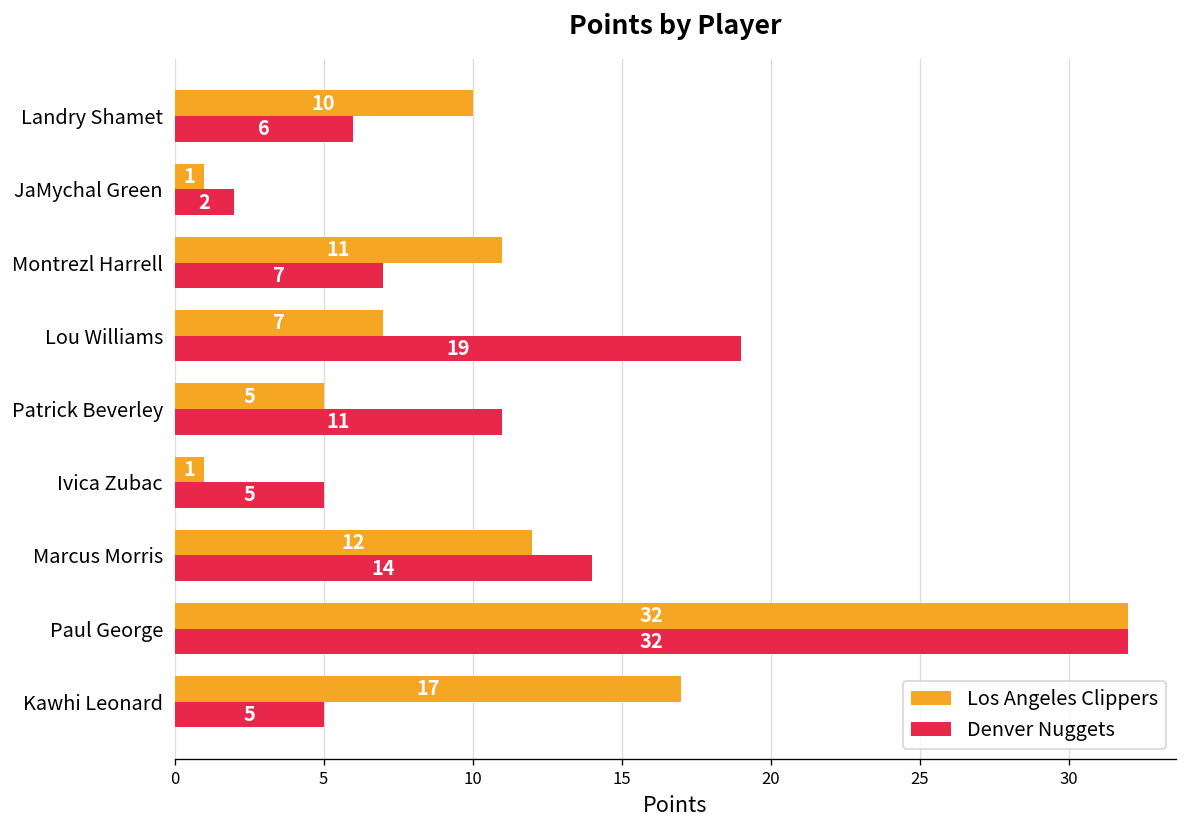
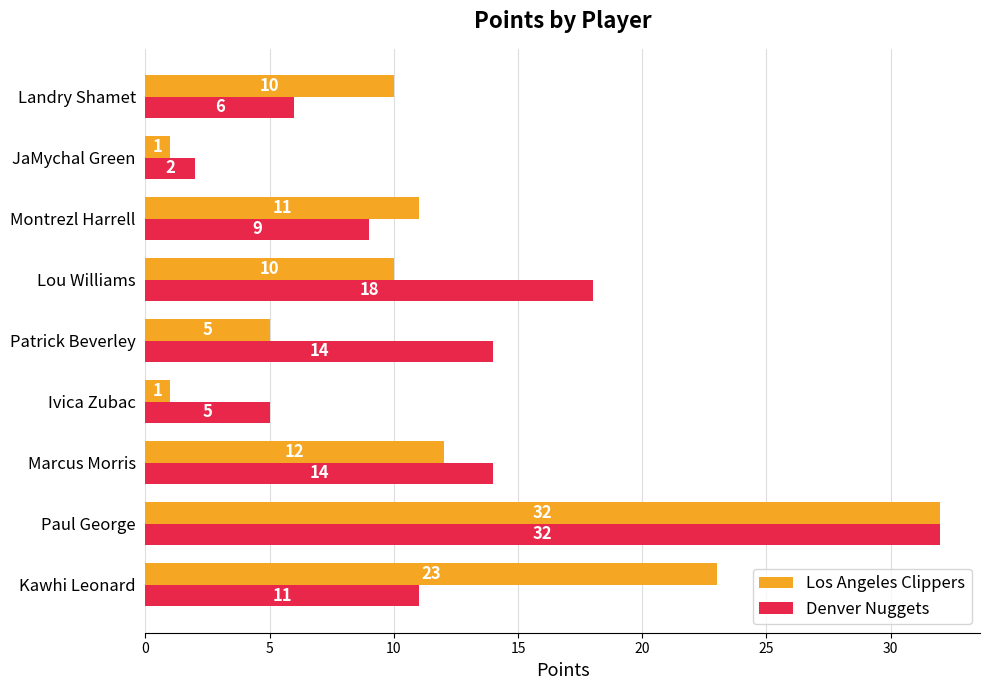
  {
    "Los Angeles Clippers": {
      "Landry Shamet": 10,
      "JaMychal Green": 1,
      "Montrezl Harrell": 11,
-     "Lou Williams": 7,
+     "Lou Williams": 10,
      "Patrick Beverley": 5,
      "Ivica Zubac": 1,
      "Marcus Morris": 12,
      "Paul George": 32,
-     "Kawhi Leonard": 17
+     "Kawhi Leonard": 23
    },
    "Denver Nuggets": {
      "Landry Shamet": 6,
      "JaMychal Green": 2,
-     "Montrezl Harrell": 7,
-     "Lou Williams": 19,
-     "Patrick Beverley": 11,
+     "Montrezl Harrell": 9,
+     "Lou Williams": 18,
+     "Patrick Beverley": 14,
      "Ivica Zubac": 5,
      "Marcus Morris": 14,
      "Paul George": 32,
-     "Kawhi Leonard": 5
+     "Kawhi Leonard": 11
    }
  }
